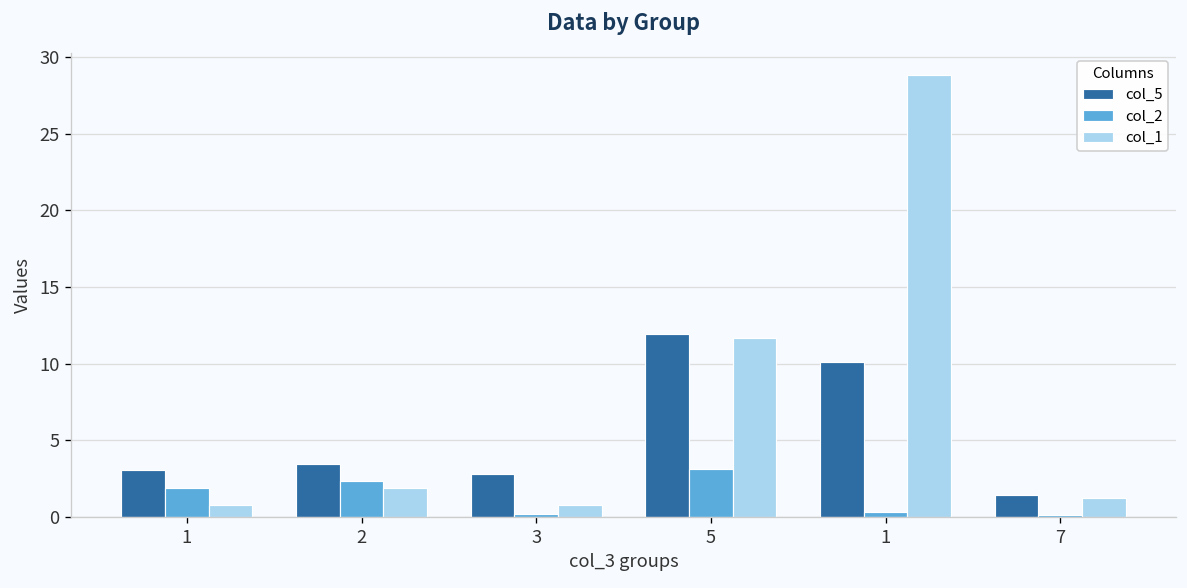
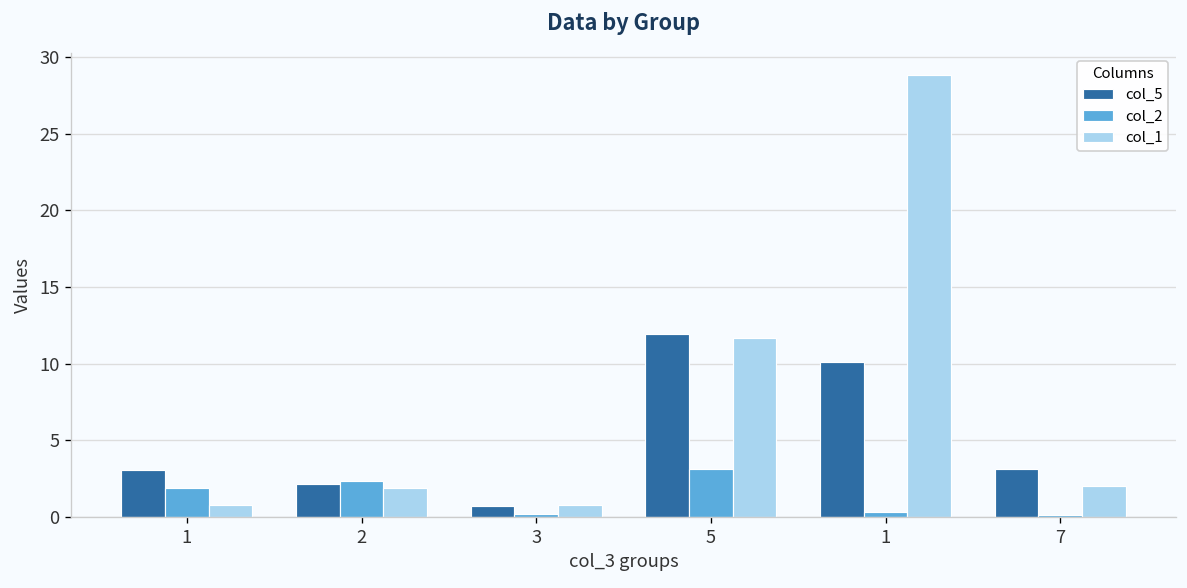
  {
    "col_5": {
-     "2": 3.4,
-     "3": 2.8,
+     "2": 2.1,
+     "3": 0.7,
      "5": 11.9,
-     "7": 1.4
+     "7": 3.1
    },
    "col_2": {
      "2": 2.3,
      "5": 3.1
    },
    "col_1": {
      "2": 1.9,
      "3": 0.8,
      "5": 11.7,
-     "7": 1.2
+     "7": 2.0
    }
  }
